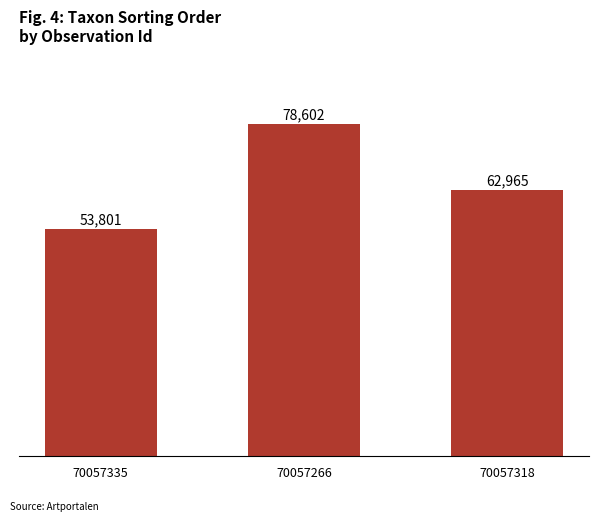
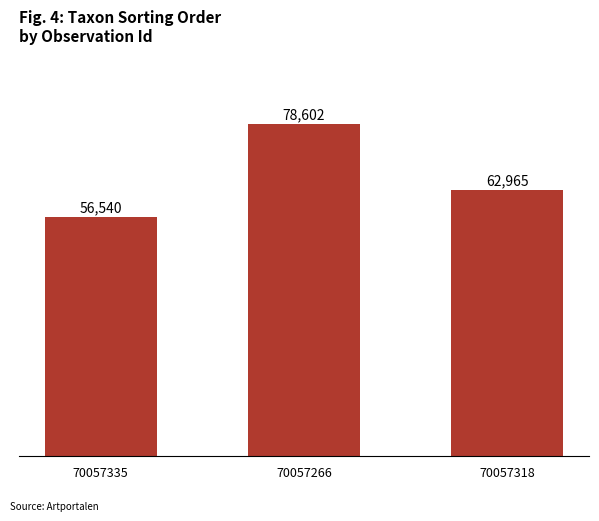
  {
-   "70057335": "53,801",
+   "70057335": "56,540",
    "70057266": "78,602",
    "70057318": "62,965"
  }
